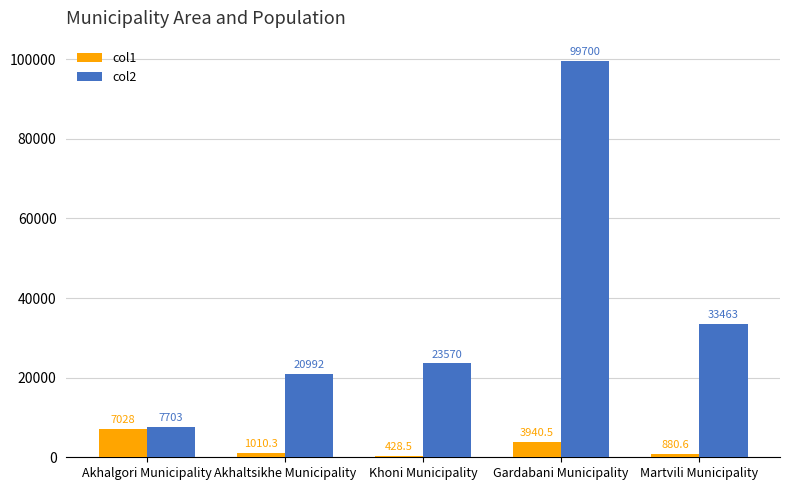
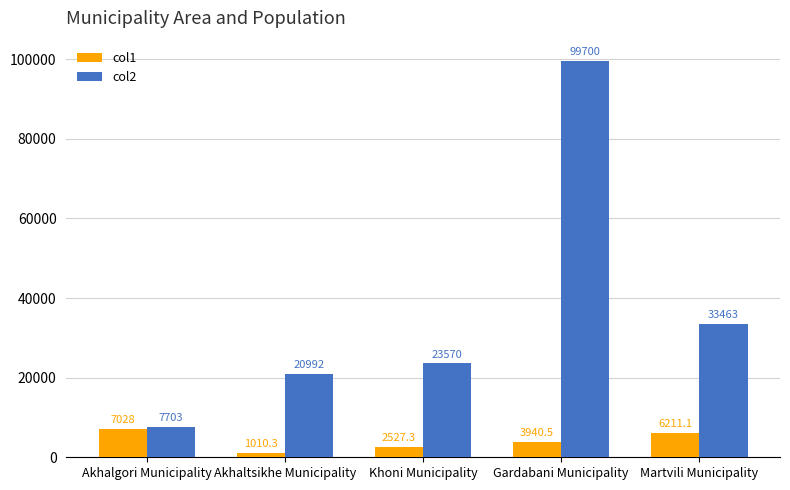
  {
    "col1": {
      "Akhalgori Municipality": 7028,
      "Akhaltsikhe Municipality": 1010.3,
-     "Khoni Municipality": 428.5,
+     "Khoni Municipality": 2527.3,
      "Gardabani Municipality": 3940.5,
-     "Martvili Municipality": 880.6
+     "Martvili Municipality": 6211.1
    },
    "col2": {
      "Akhalgori Municipality": 7703,
      "Akhaltsikhe Municipality": 20992,
      "Khoni Municipality": 23570,
      "Gardabani Municipality": 99700,
      "Martvili Municipality": 33463
    }
  }
